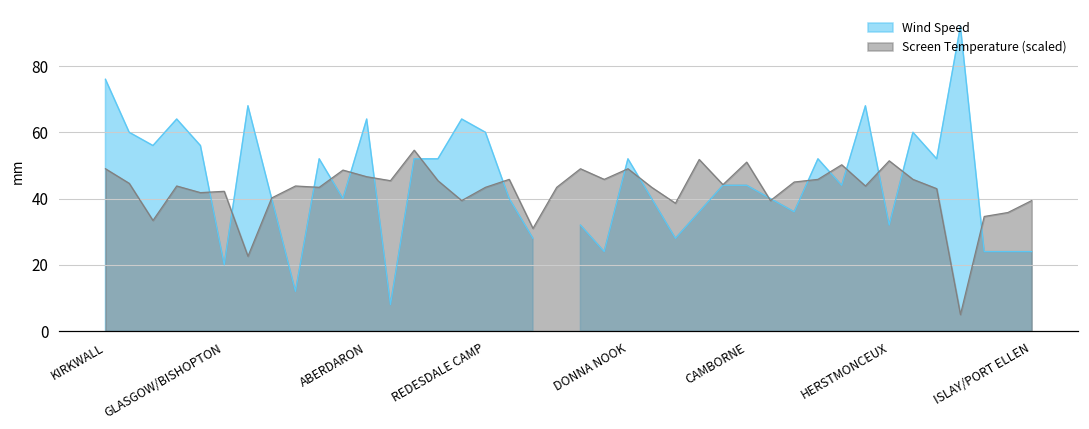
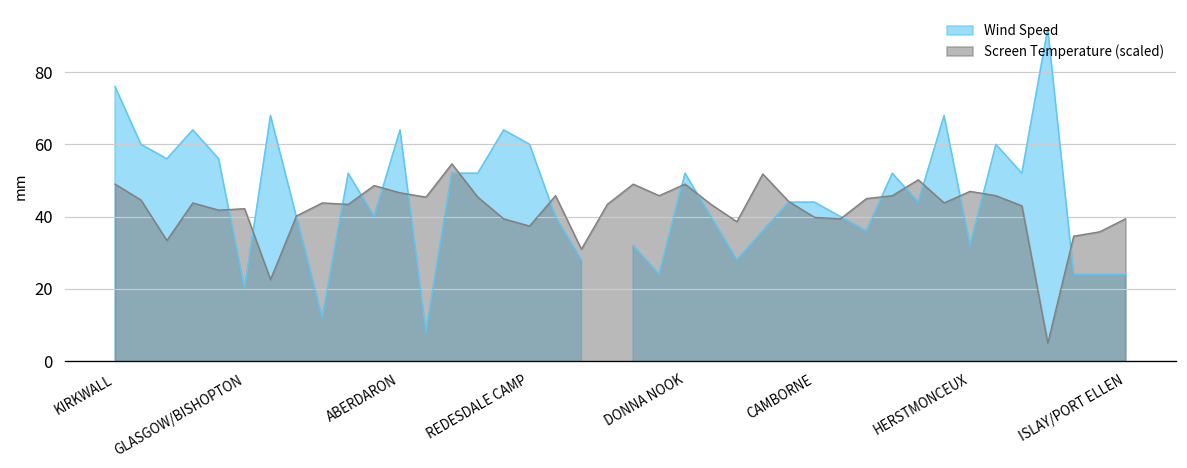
  {
    "Screen Temperature (scaled)": {
      "KIRKWALL": 49,
      "GLASGOW/BISHOPTON": 42,
      "ABERDARON": 47,
-     "REDESDALE CAMP": 43,
+     "REDESDALE CAMP": 37,
      "DONNA NOOK": 49,
-     "CAMBORNE": 51,
-     "HERSTMONCEUX": 51,
+     "CAMBORNE": 40,
+     "HERSTMONCEUX": 47,
      "ISLAY/PORT ELLEN": 39
    }
  }
